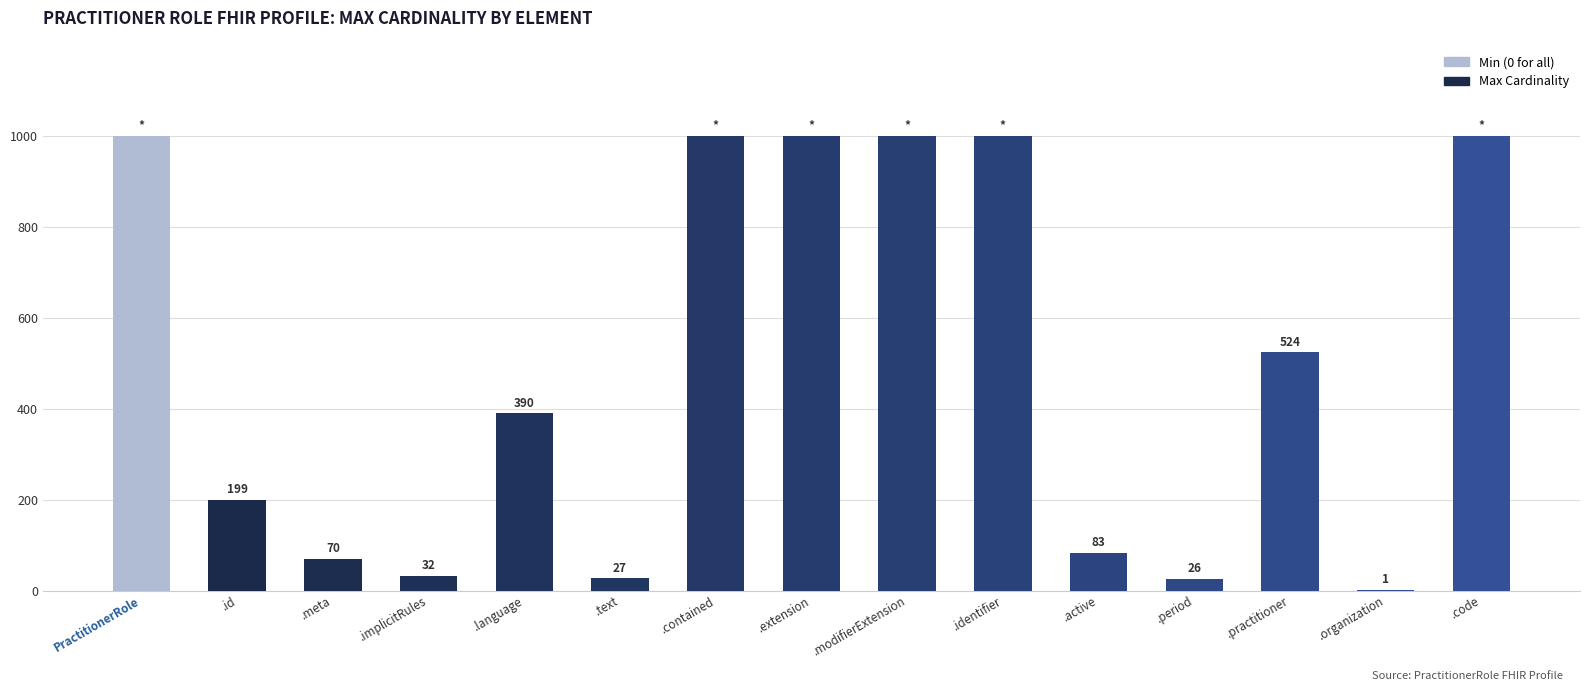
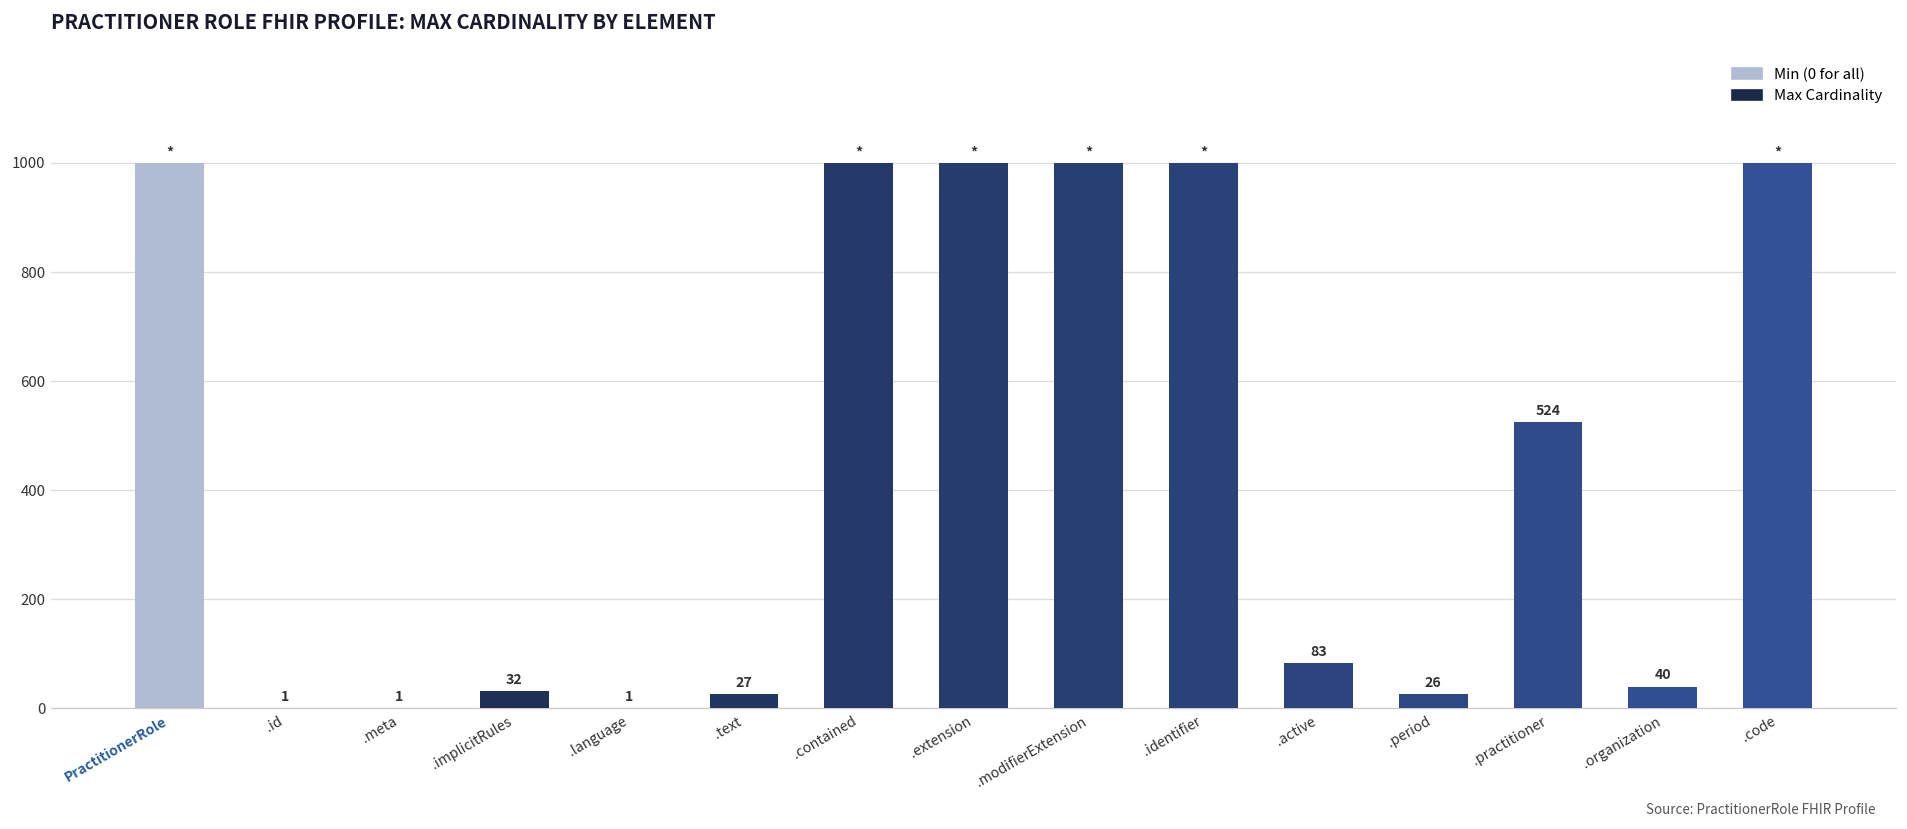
  {
-   ".id": 199,
-   ".meta": 70,
+   ".id": 1,
+   ".meta": 1,
    ".implicitRules": 32,
-   ".language": 390,
+   ".language": 1,
    ".text": 27,
    ".active": 83,
    ".period": 26,
    ".practitioner": 524,
-   ".organization": 1
+   ".organization": 40
  }
